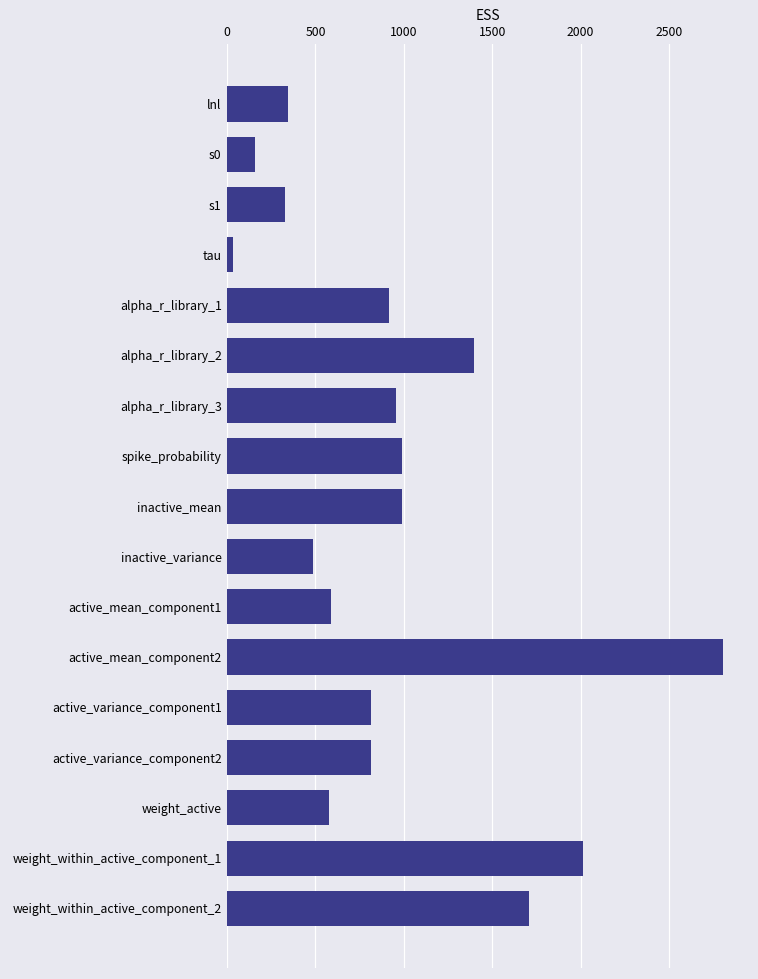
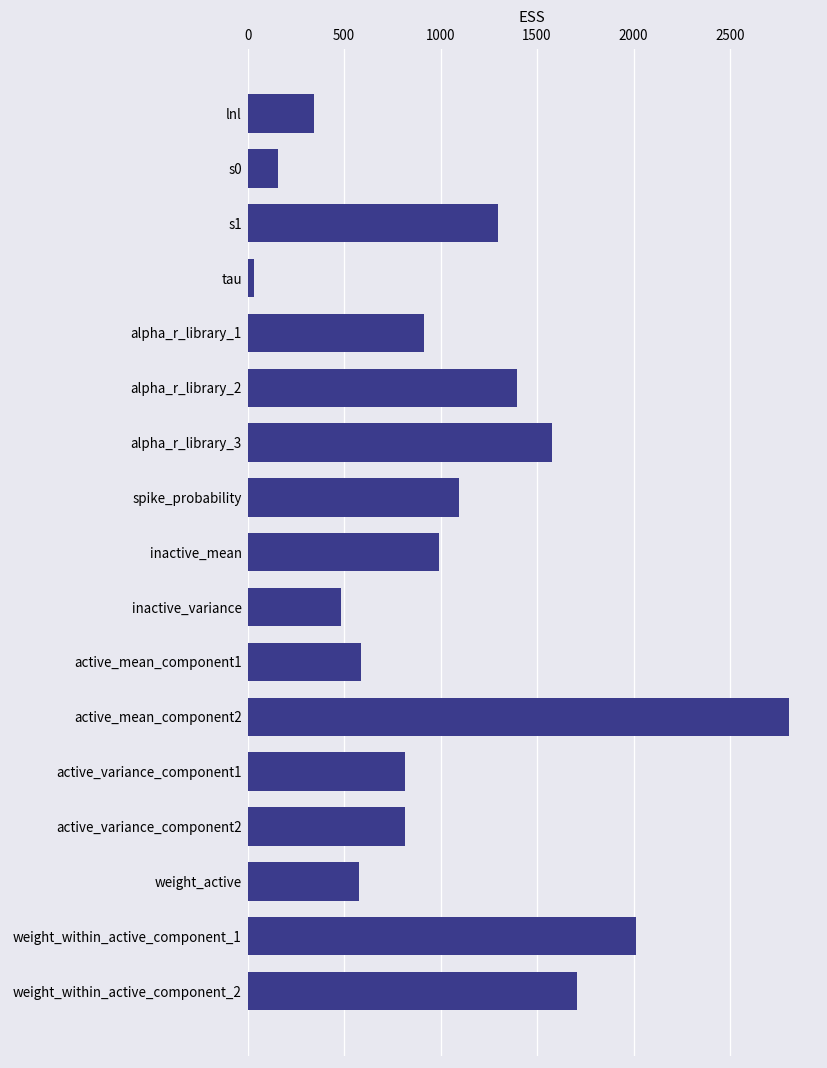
  {
    "lnl": 350,
    "s0": 160,
-   "s1": 330,
+   "s1": 1300,
    "tau": 30,
    "alpha_r_library_1": 920,
    "alpha_r_library_2": 1400,
-   "alpha_r_library_3": 960,
-   "spike_probability": 990,
+   "alpha_r_library_3": 1580,
+   "spike_probability": 1090,
    "inactive_mean": 990,
    "inactive_variance": 490,
    "active_mean_component1": 590,
    "active_mean_component2": 2810,
    "active_variance_component1": 810,
    "active_variance_component2": 810,
    "weight_active": 580,
    "weight_within_active_component_1": 2010,
    "weight_within_active_component_2": 1710
  }
